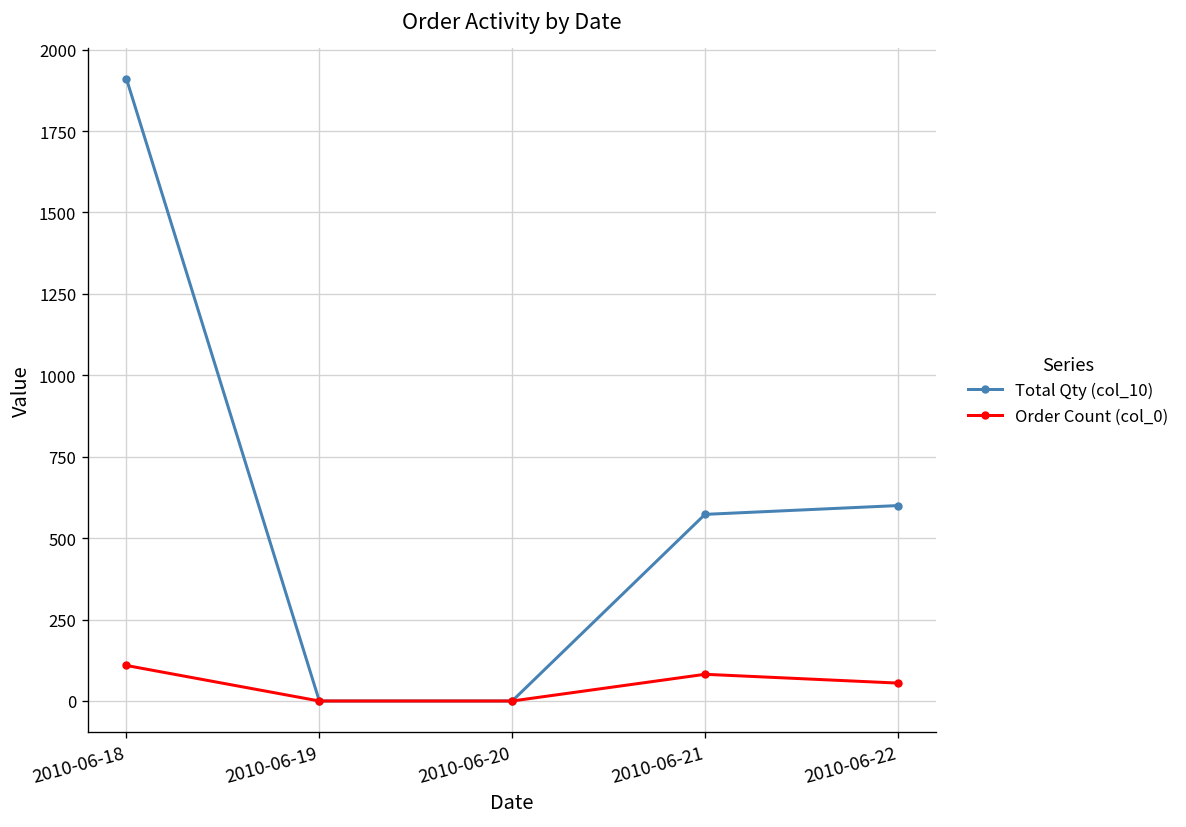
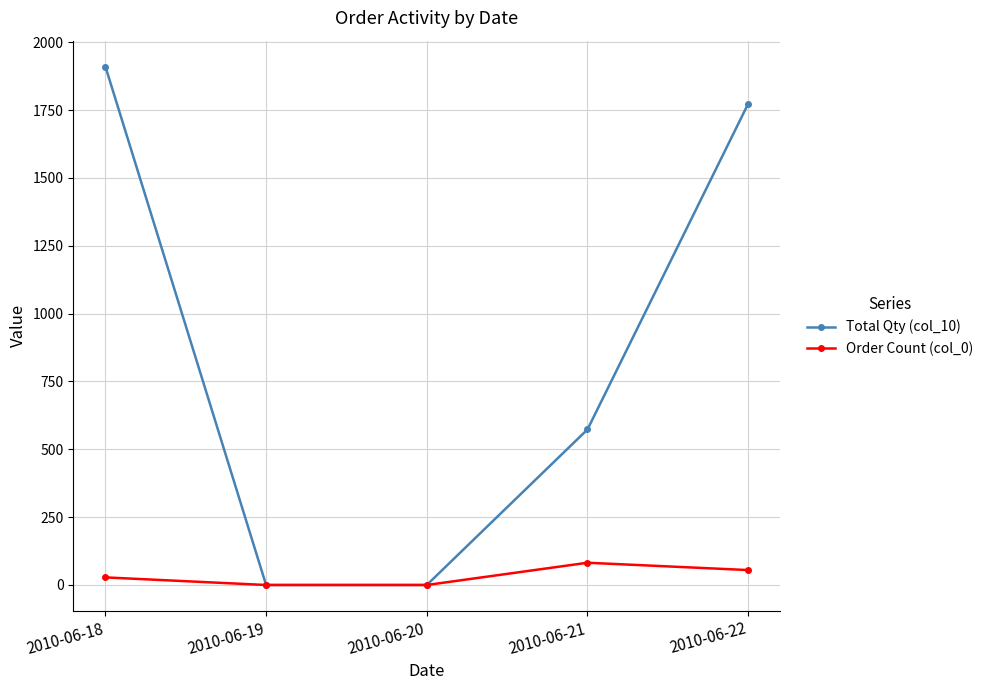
  {
    "Total Qty (col_10)": {
      "2010-06-18": 1910,
      "2010-06-21": 570,
-     "2010-06-22": 600
+     "2010-06-22": 1770
    },
    "Order Count (col_0)": {
-     "2010-06-18": 110,
+     "2010-06-18": 30,
      "2010-06-21": 80,
      "2010-06-22": 60
    }
  }
